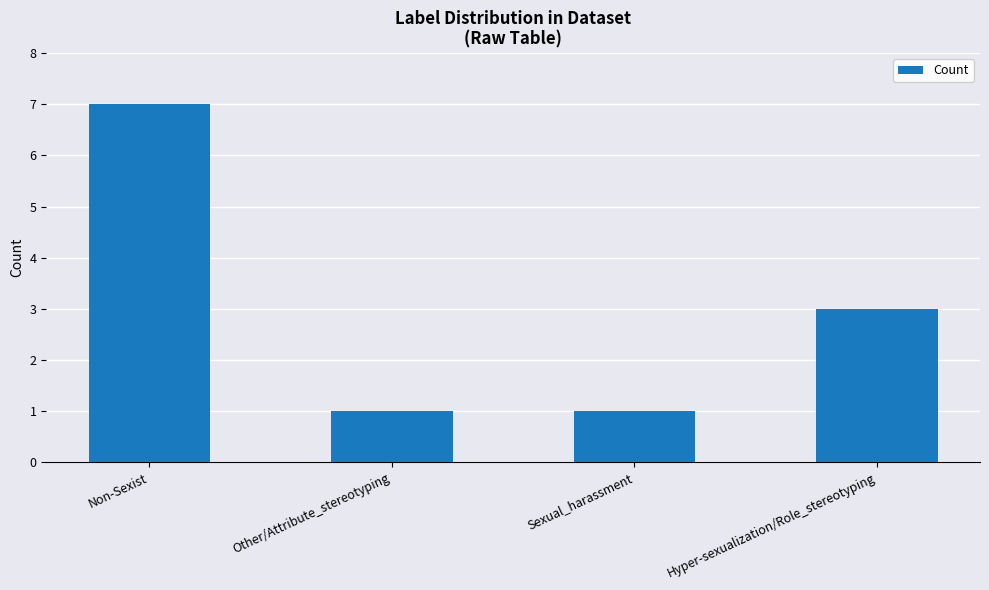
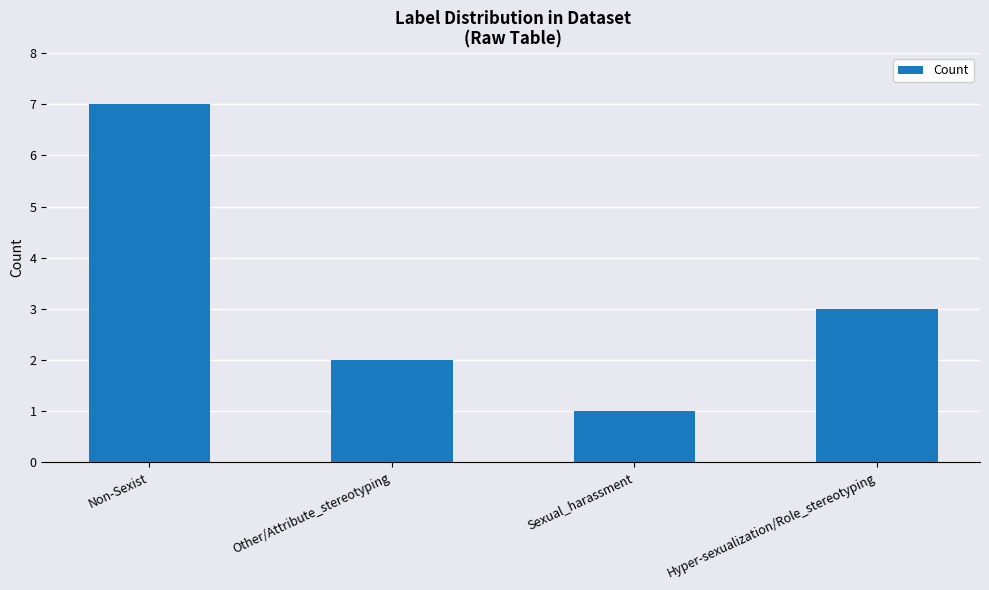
  {
    "Non-Sexist": 7,
-   "Other/Attribute_stereotyping": 1,
+   "Other/Attribute_stereotyping": 2,
    "Sexual_harassment": 1,
    "Hyper-sexualization/Role_stereotyping": 3
  }
